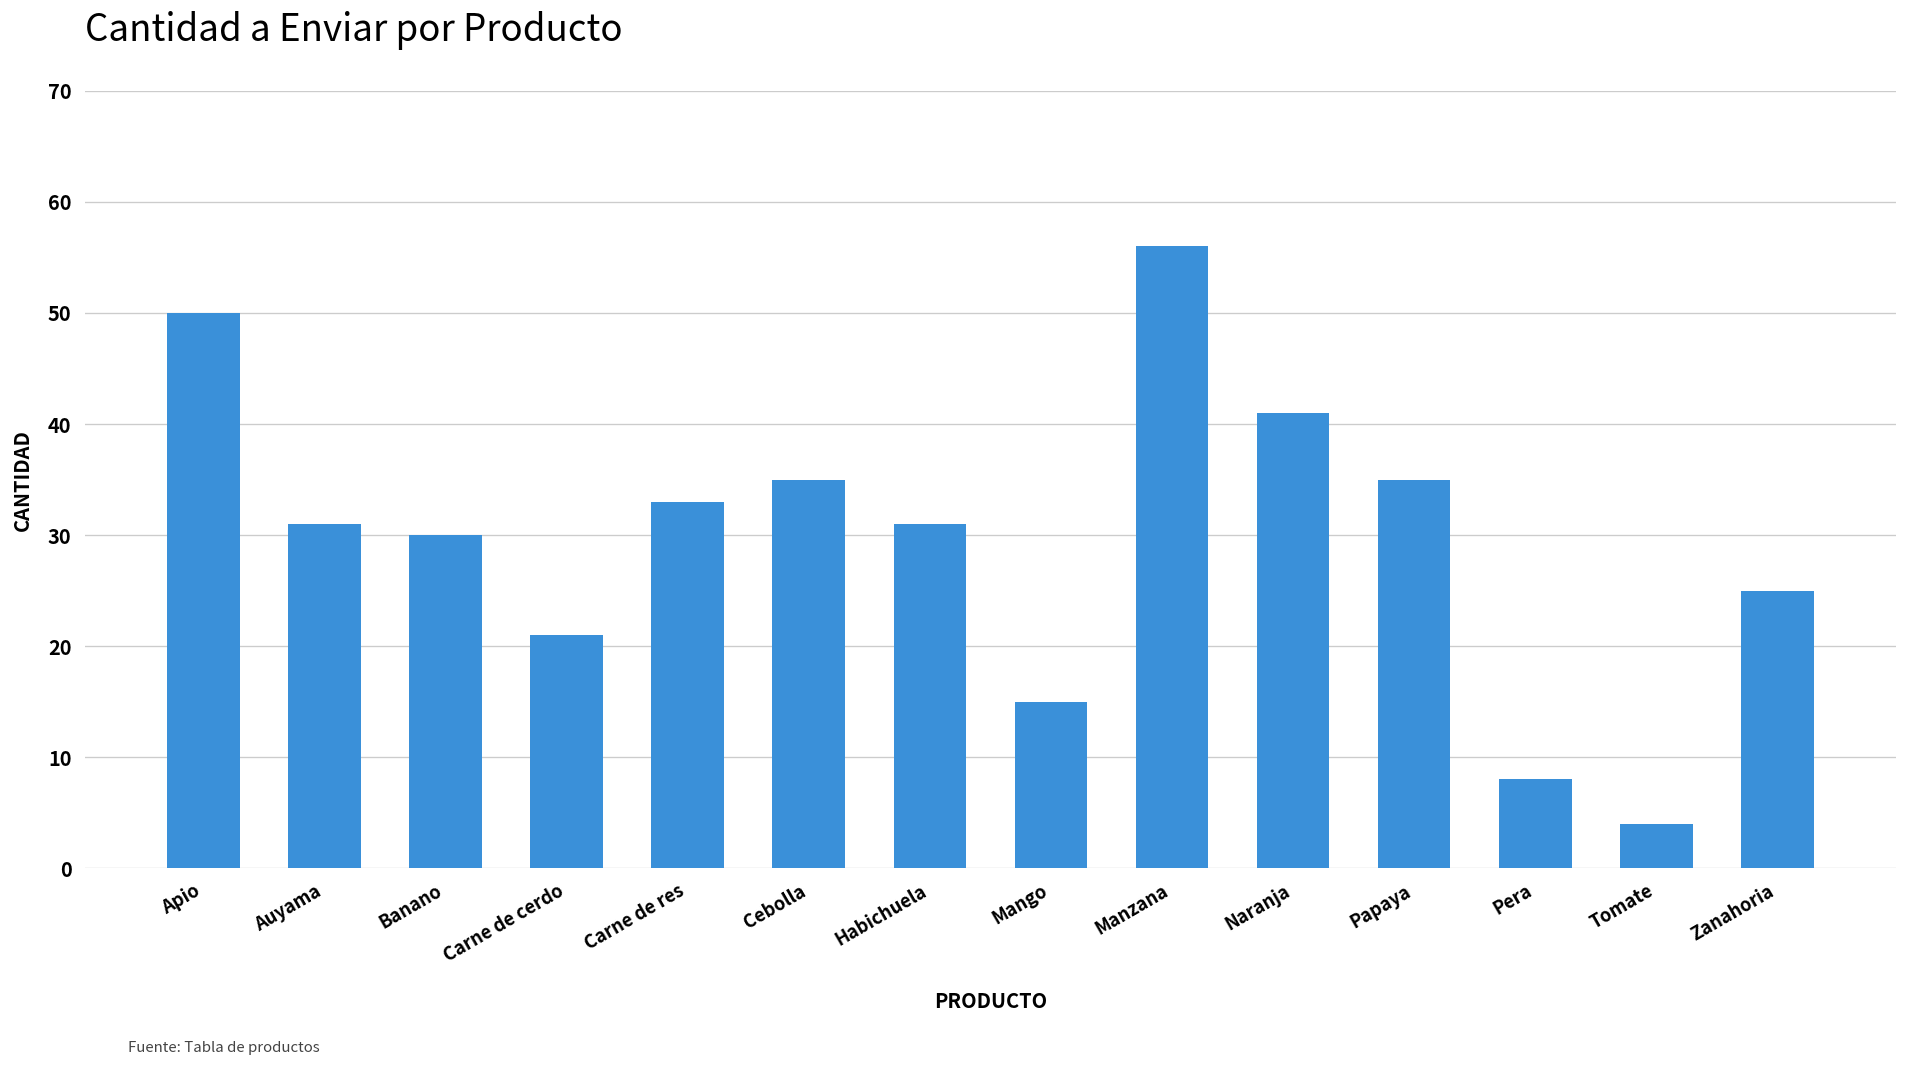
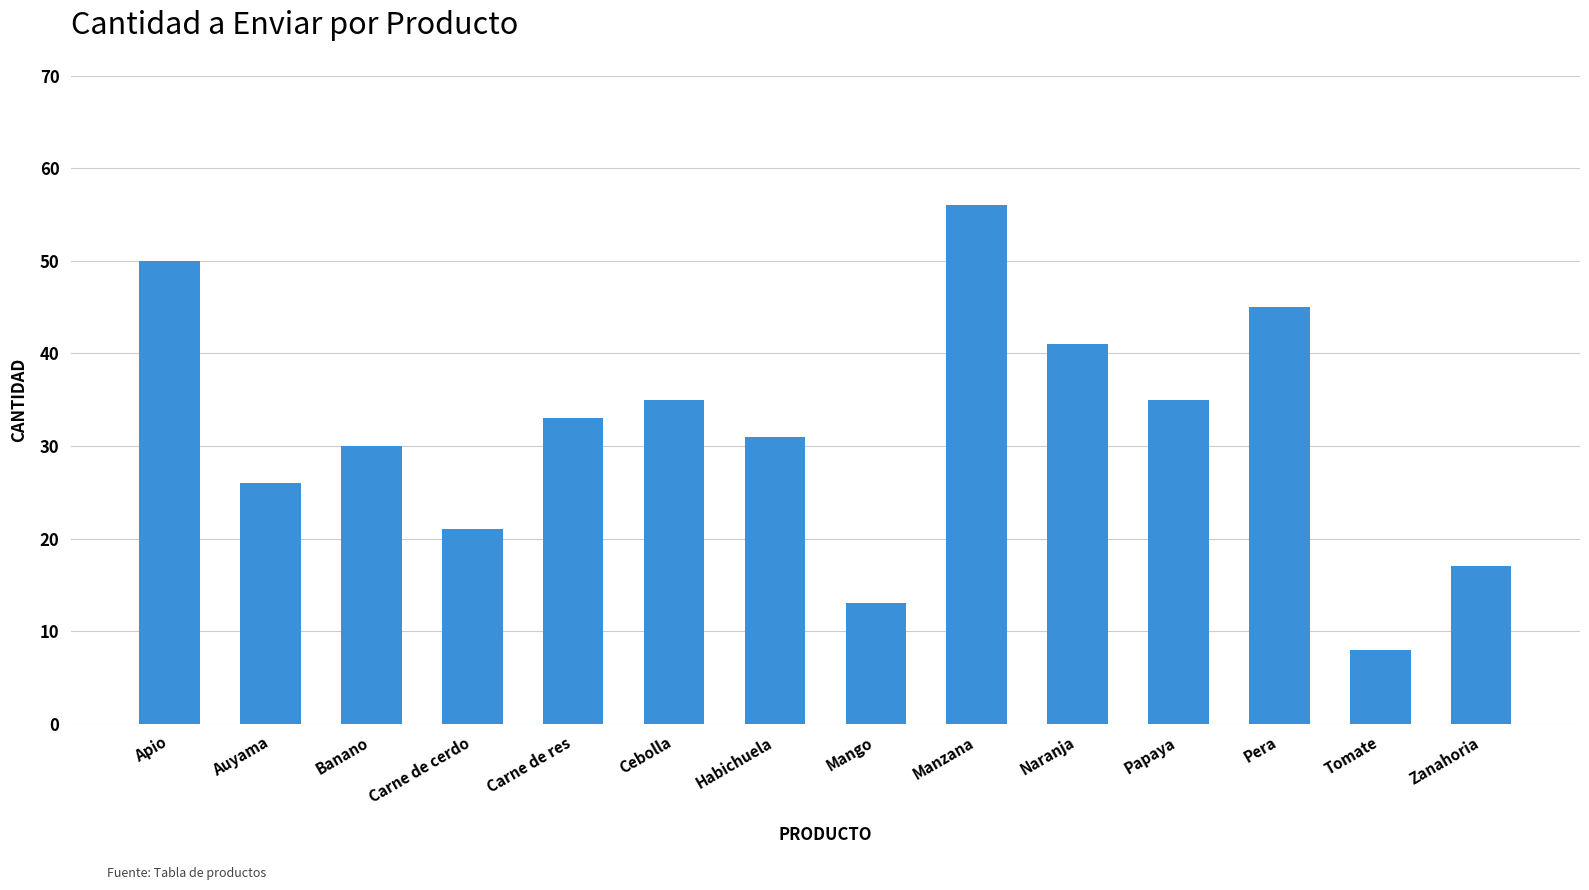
  {
    "Apio": 50,
-   "Auyama": 31,
+   "Auyama": 26,
    "Banano": 30,
    "Carne de cerdo": 21,
    "Carne de res": 33,
    "Cebolla": 35,
    "Habichuela": 31,
-   "Mango": 15,
+   "Mango": 13,
    "Manzana": 56,
    "Naranja": 41,
    "Papaya": 35,
-   "Pera": 8,
-   "Tomate": 4,
-   "Zanahoria": 25
+   "Pera": 45,
+   "Tomate": 8,
+   "Zanahoria": 17
  }
